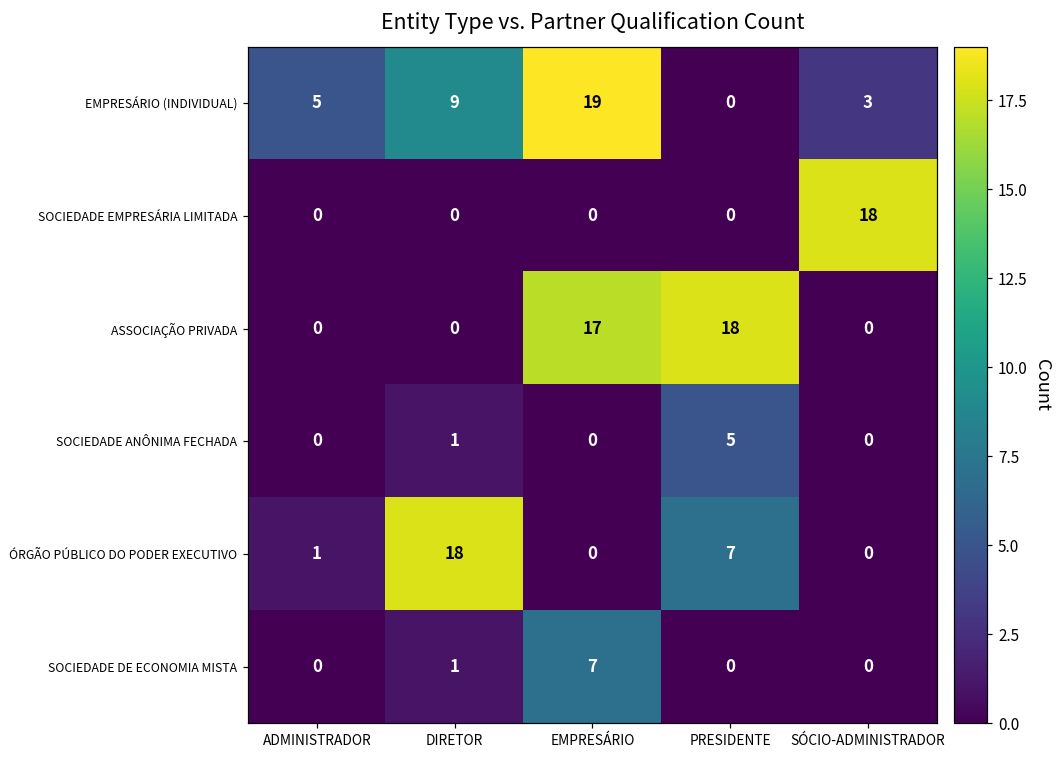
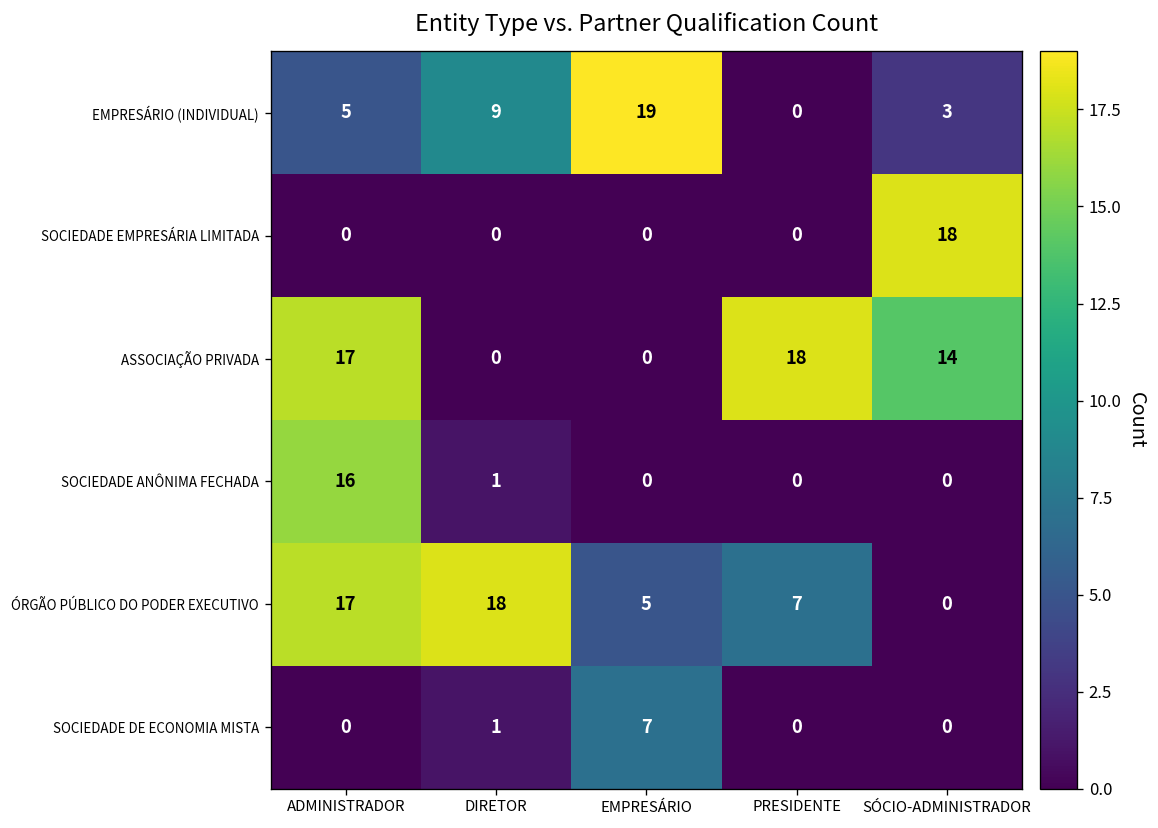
  {
    "EMPRESÁRIO (INDIVIDUAL)": {
      "ADMINISTRADOR": 5,
      "DIRETOR": 9,
      "EMPRESÁRIO": 19,
      "PRESIDENTE": 0,
      "SÓCIO-ADMINISTRADOR": 3
    },
    "SOCIEDADE EMPRESÁRIA LIMITADA": {
      "ADMINISTRADOR": 0,
      "DIRETOR": 0,
      "EMPRESÁRIO": 0,
      "PRESIDENTE": 0,
      "SÓCIO-ADMINISTRADOR": 18
    },
    "ASSOCIAÇÃO PRIVADA": {
-     "ADMINISTRADOR": 0,
+     "ADMINISTRADOR": 17,
      "DIRETOR": 0,
-     "EMPRESÁRIO": 17,
+     "EMPRESÁRIO": 0,
      "PRESIDENTE": 18,
-     "SÓCIO-ADMINISTRADOR": 0
+     "SÓCIO-ADMINISTRADOR": 14
    },
    "SOCIEDADE ANÔNIMA FECHADA": {
-     "ADMINISTRADOR": 0,
+     "ADMINISTRADOR": 16,
      "DIRETOR": 1,
      "EMPRESÁRIO": 0,
-     "PRESIDENTE": 5,
+     "PRESIDENTE": 0,
      "SÓCIO-ADMINISTRADOR": 0
    },
    "ÓRGÃO PÚBLICO DO PODER EXECUTIVO": {
-     "ADMINISTRADOR": 1,
+     "ADMINISTRADOR": 17,
      "DIRETOR": 18,
-     "EMPRESÁRIO": 0,
+     "EMPRESÁRIO": 5,
      "PRESIDENTE": 7,
      "SÓCIO-ADMINISTRADOR": 0
    },
    "SOCIEDADE DE ECONOMIA MISTA": {
      "ADMINISTRADOR": 0,
      "DIRETOR": 1,
      "EMPRESÁRIO": 7,
      "PRESIDENTE": 0,
      "SÓCIO-ADMINISTRADOR": 0
    }
  }
